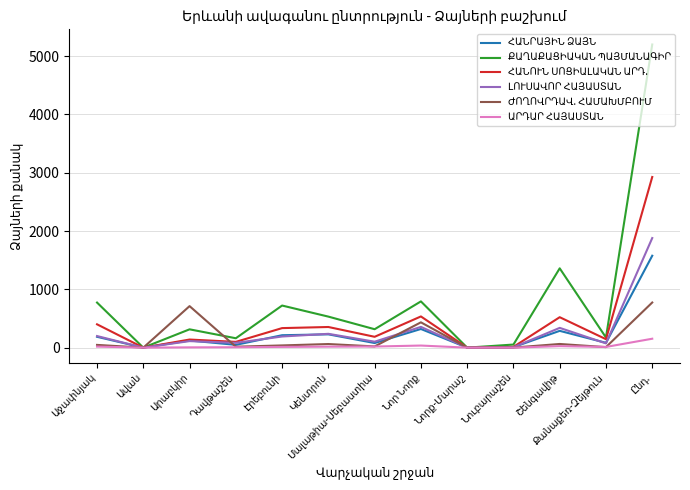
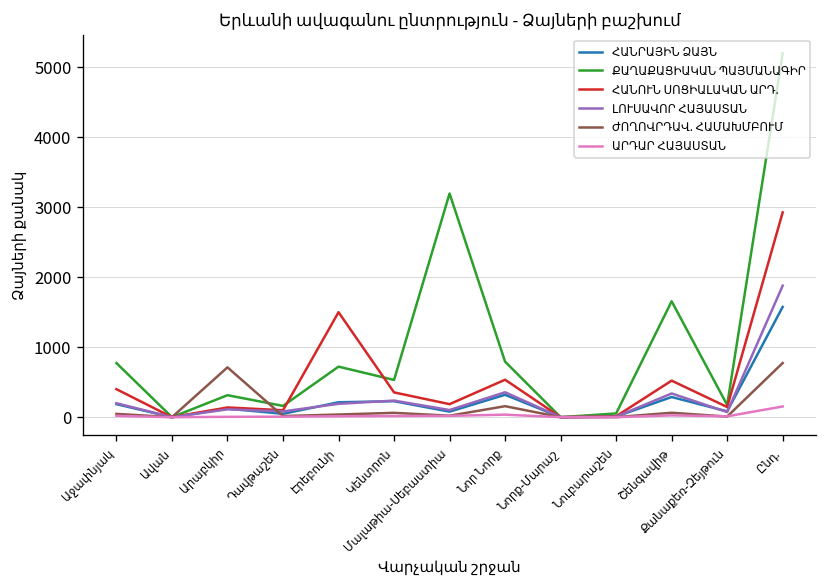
  {
    "ՀԱՆՐԱՅԻՆ ՁԱՅՆ": {
      "Շենգավիթ": 300,
      "Ընդ.": 1600
    },
    "ՔԱՂԱՔԱՑԻԱԿԱՆ ՊԱՅՄԱՆԱԳԻՐ": {
      "Աջափնյակ": 800,
      "Արաբկիր": 300,
      "Դավթաշեն": 200,
      "Էրեբունի": 700,
      "Կենտրոն": 500,
-     "Մալաթիա-Սեբաստիա": 300,
+     "Մալաթիա-Սեբաստիա": 3200,
      "Նոր Նորք": 800,
-     "Շենգավիթ": 1400
+     "Շենգավիթ": 1700
    },
    "ՀԱՆՈՒՆ ՍՈՑԻԱԼԱԿԱՆ ԱՐԴ.": {
      "Աջափնյակ": 400,
-     "Էրեբունի": 300,
+     "Էրեբունի": 1500,
      "Կենտրոն": 400,
      "Մալաթիա-Սեբաստիա": 200,
      "Նոր Նորք": 500,
      "Շենգավիթ": 500,
      "Ընդ.": 2900
    },
    "ԼՈՒՍԱՎՈՐ ՀԱՅԱՍՏԱՆ": {
      "Շենգավիթ": 300,
      "Ընդ.": 1900
    },
    "ԺՈՂՈՎՐԴԱՎ. ՀԱՄԱԽՄԲՈՒՄ": {
      "Արաբկիր": 700,
      "Կենտրոն": 100,
-     "Նոր Նորք": 400,
+     "Նոր Նորք": 200,
      "Ընդ.": 800
    },
    "ԱՐԴԱՐ ՀԱՅԱՍՏԱՆ": {
      "Արաբկիր": 0,
      "Կենտրոն": 0,
      "Նոր Նորք": 0,
      "Ընդ.": 200
    }
  }
